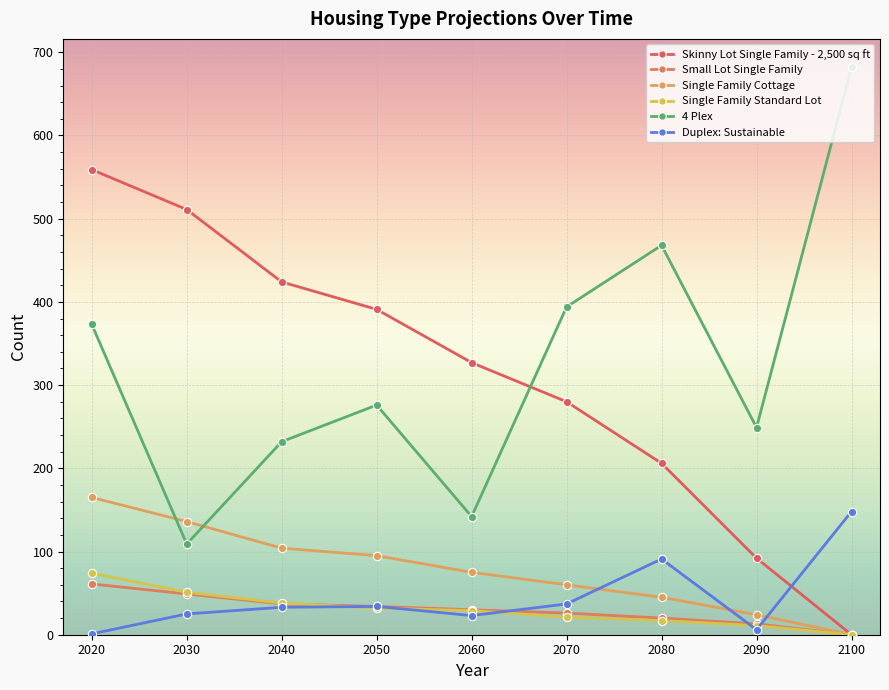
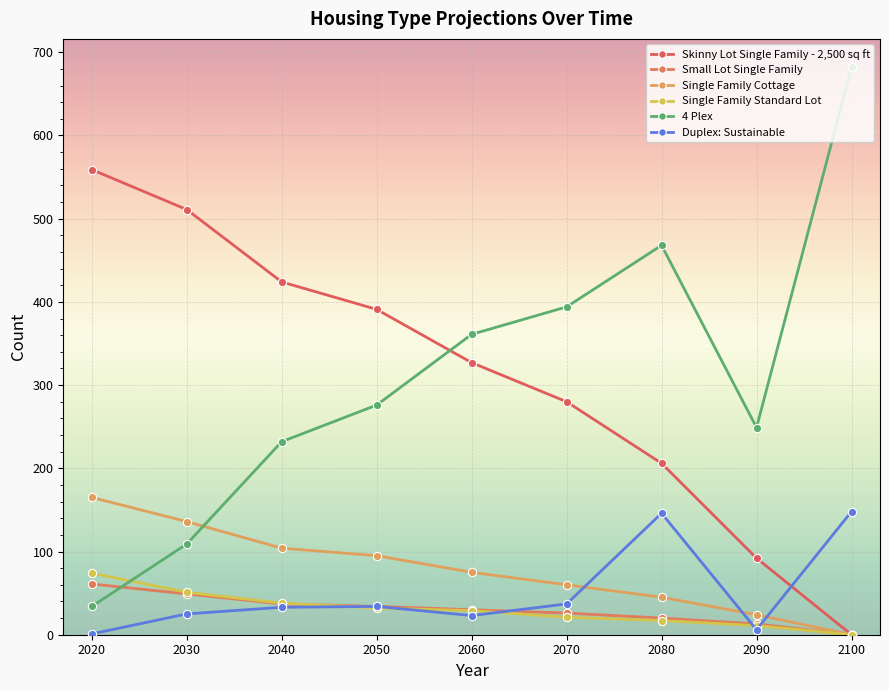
  {
    "4 Plex": {
-     "2020": 370,
+     "2020": 30,
      "2030": 110,
      "2040": 230,
      "2050": 280,
-     "2060": 140,
+     "2060": 360,
      "2070": 390,
      "2080": 470,
      "2090": 250
    },
    "Duplex: Sustainable": {
      "2020": 0,
      "2030": 30,
      "2040": 30,
      "2060": 20,
      "2070": 40,
-     "2080": 90,
+     "2080": 150,
      "2090": 10,
      "2100": 150
    }
  }
